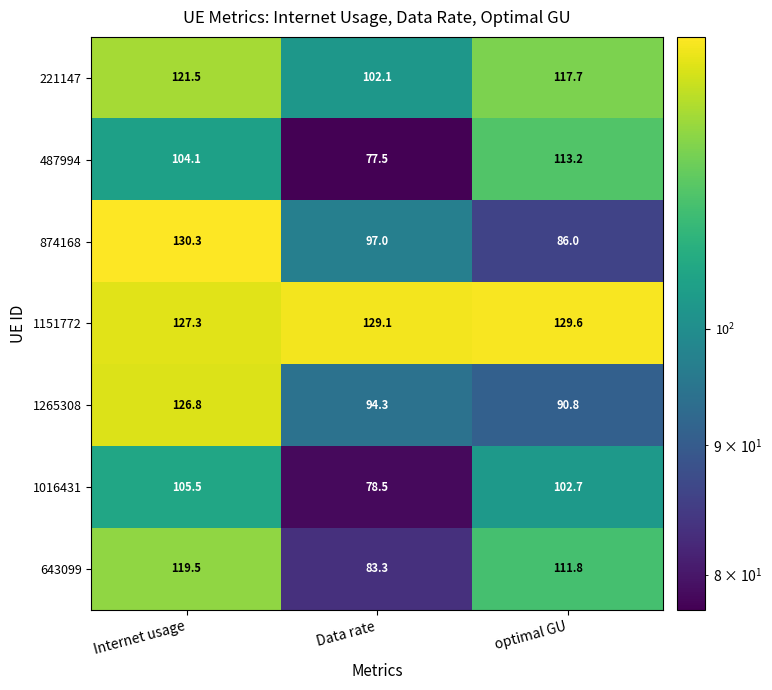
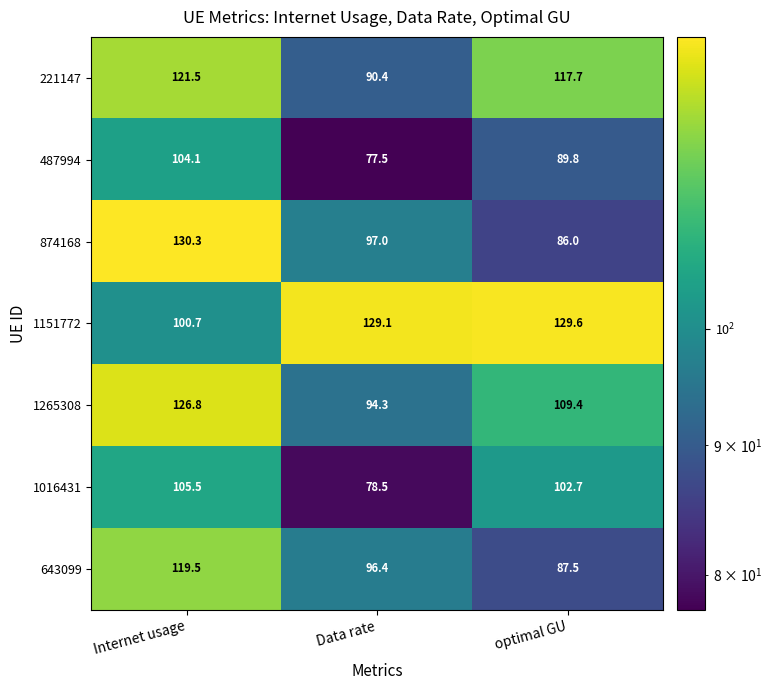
  {
    "221147": {
      "Internet usage": 121.5,
-     "Data rate": 102.1,
+     "Data rate": 90.4,
      "optimal GU": 117.7
    },
    "487994": {
      "Internet usage": 104.1,
      "Data rate": 77.5,
-     "optimal GU": 113.2
+     "optimal GU": 89.8
    },
    "874168": {
      "Internet usage": 130.3,
      "Data rate": 97.0,
      "optimal GU": 86.0
    },
    "1151772": {
-     "Internet usage": 127.3,
+     "Internet usage": 100.7,
      "Data rate": 129.1,
      "optimal GU": 129.6
    },
    "1265308": {
      "Internet usage": 126.8,
      "Data rate": 94.3,
-     "optimal GU": 90.8
+     "optimal GU": 109.4
    },
    "1016431": {
      "Internet usage": 105.5,
      "Data rate": 78.5,
      "optimal GU": 102.7
    },
    "643099": {
      "Internet usage": 119.5,
-     "Data rate": 83.3,
-     "optimal GU": 111.8
+     "Data rate": 96.4,
+     "optimal GU": 87.5
    }
  }
